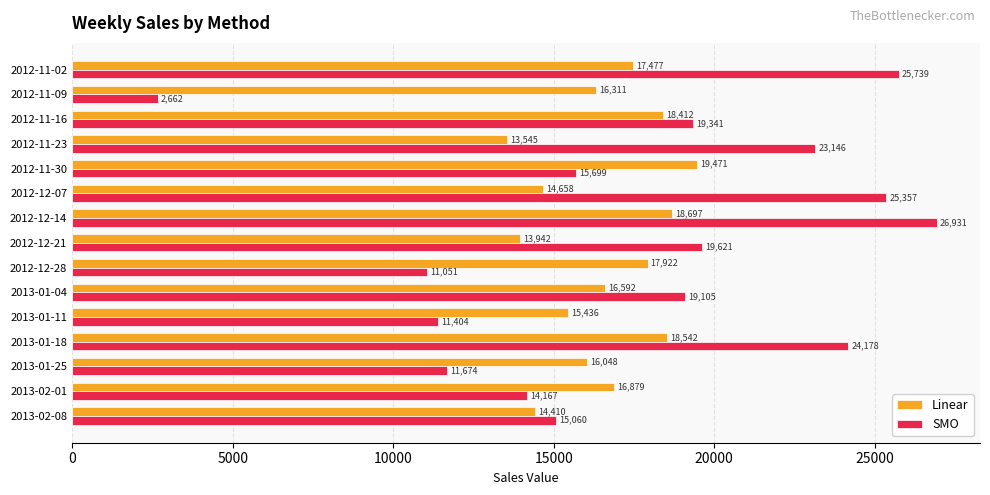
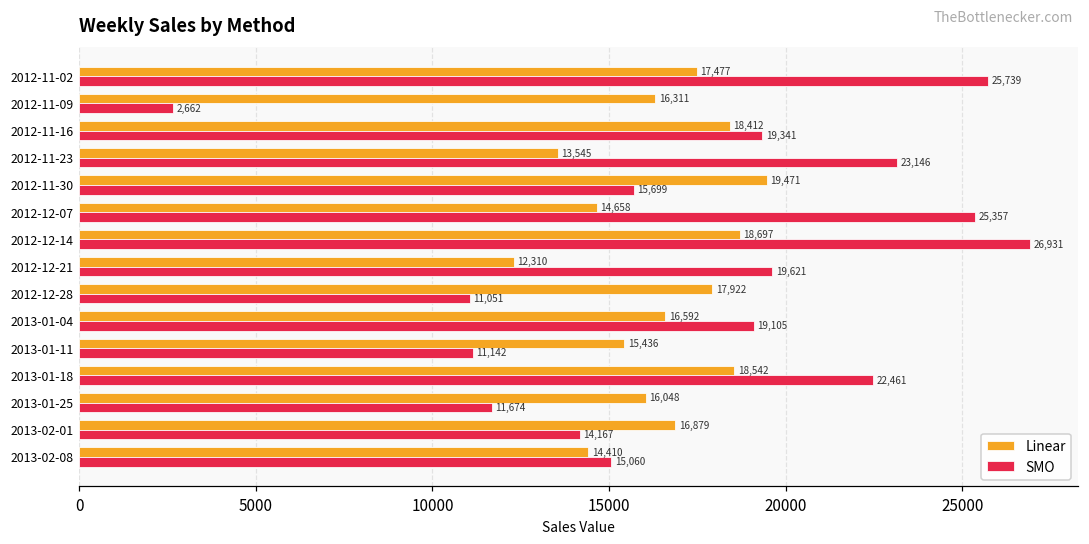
  {
    "Linear": {
      "2012-11-02": "17,477",
      "2012-11-09": "16,311",
      "2012-11-16": "18,412",
      "2012-11-23": "13,545",
      "2012-11-30": "19,471",
      "2012-12-07": "14,658",
      "2012-12-14": "18,697",
-     "2012-12-21": "13,942",
+     "2012-12-21": "12,310",
      "2012-12-28": "17,922",
      "2013-01-04": "16,592",
      "2013-01-11": "15,436",
      "2013-01-18": "18,542",
      "2013-01-25": "16,048",
      "2013-02-01": "16,879",
      "2013-02-08": "14,410"
    },
    "SMO": {
      "2012-11-02": "25,739",
      "2012-11-09": "2,662",
      "2012-11-16": "19,341",
      "2012-11-23": "23,146",
      "2012-11-30": "15,699",
      "2012-12-07": "25,357",
      "2012-12-14": "26,931",
      "2012-12-21": "19,621",
      "2012-12-28": "11,051",
      "2013-01-04": "19,105",
-     "2013-01-11": "11,404",
-     "2013-01-18": "24,178",
+     "2013-01-11": "11,142",
+     "2013-01-18": "22,461",
      "2013-01-25": "11,674",
      "2013-02-01": "14,167",
      "2013-02-08": "15,060"
    }
  }
